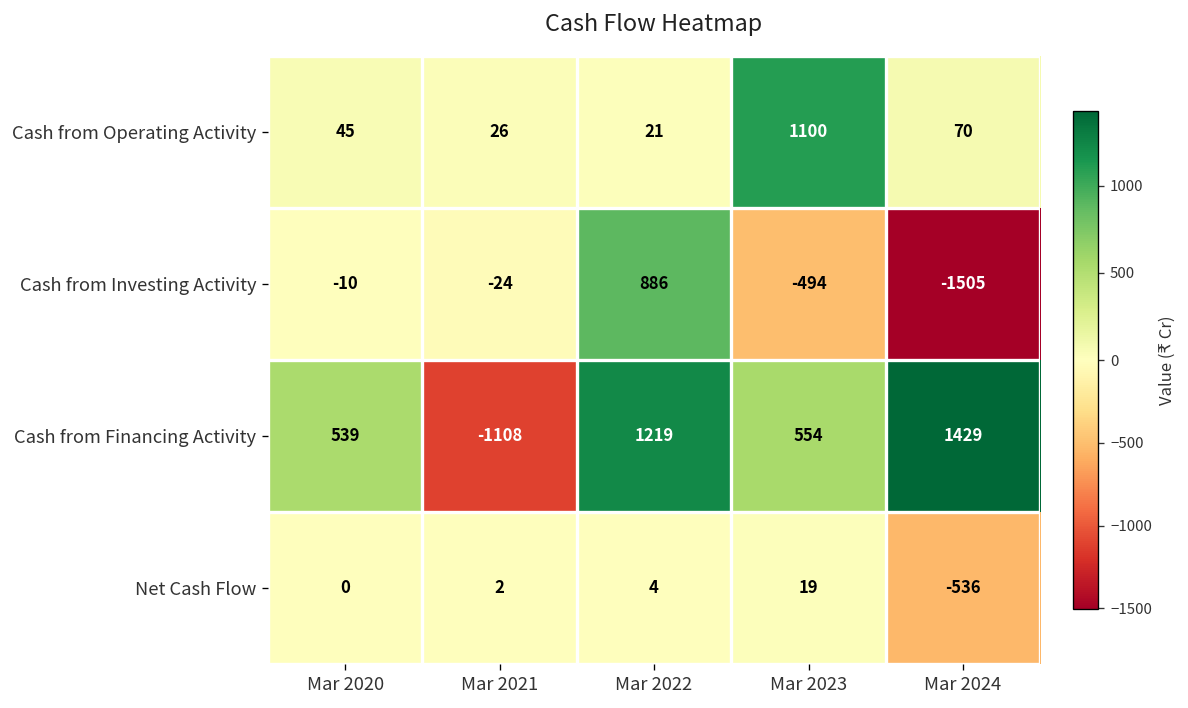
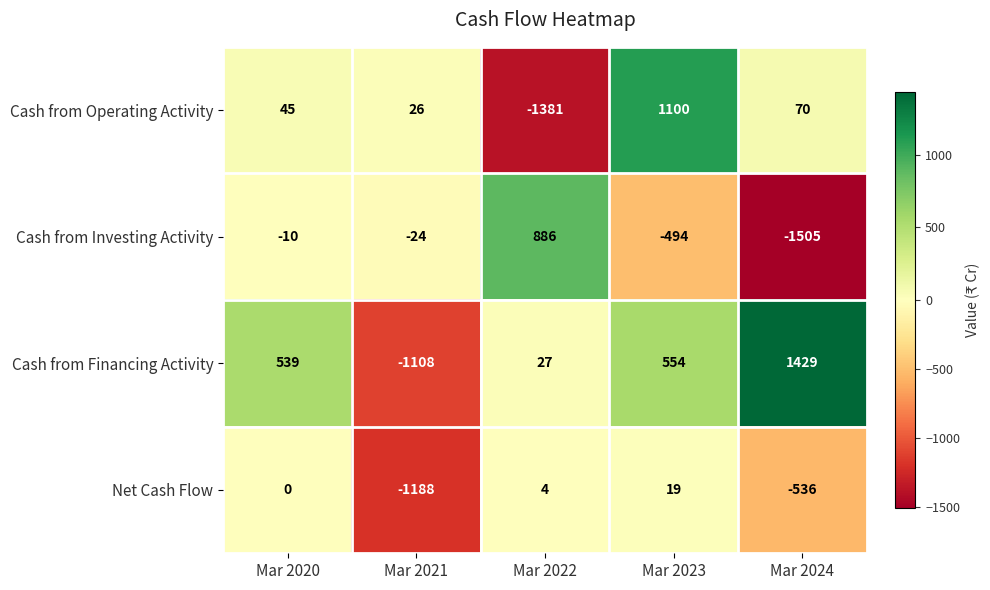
  {
    "Cash from Operating Activity": {
      "Mar 2020": 45,
      "Mar 2021": 26,
-     "Mar 2022": 21,
+     "Mar 2022": -1381,
      "Mar 2023": 1100,
      "Mar 2024": 70
    },
    "Cash from Investing Activity": {
      "Mar 2020": -10,
      "Mar 2021": -24,
      "Mar 2022": 886,
      "Mar 2023": -494,
      "Mar 2024": -1505
    },
    "Cash from Financing Activity": {
      "Mar 2020": 539,
      "Mar 2021": -1108,
-     "Mar 2022": 1219,
+     "Mar 2022": 27,
      "Mar 2023": 554,
      "Mar 2024": 1429
    },
    "Net Cash Flow": {
      "Mar 2020": 0,
-     "Mar 2021": 2,
+     "Mar 2021": -1188,
      "Mar 2022": 4,
      "Mar 2023": 19,
      "Mar 2024": -536
    }
  }
